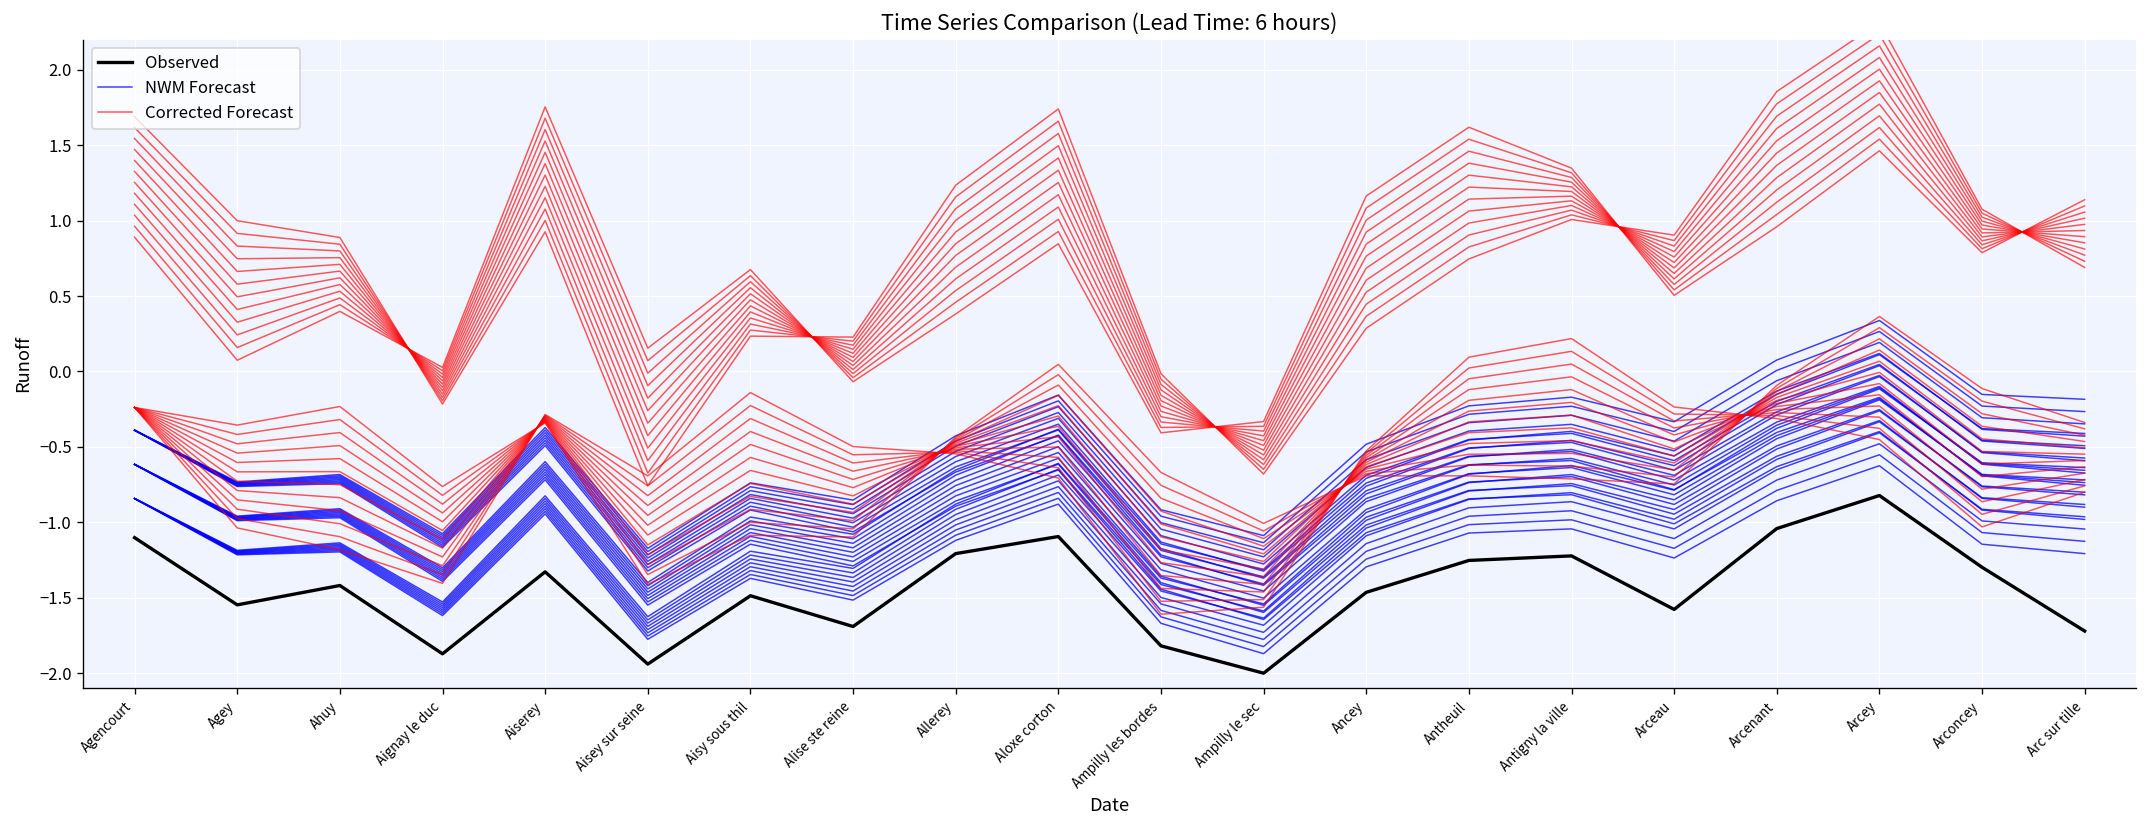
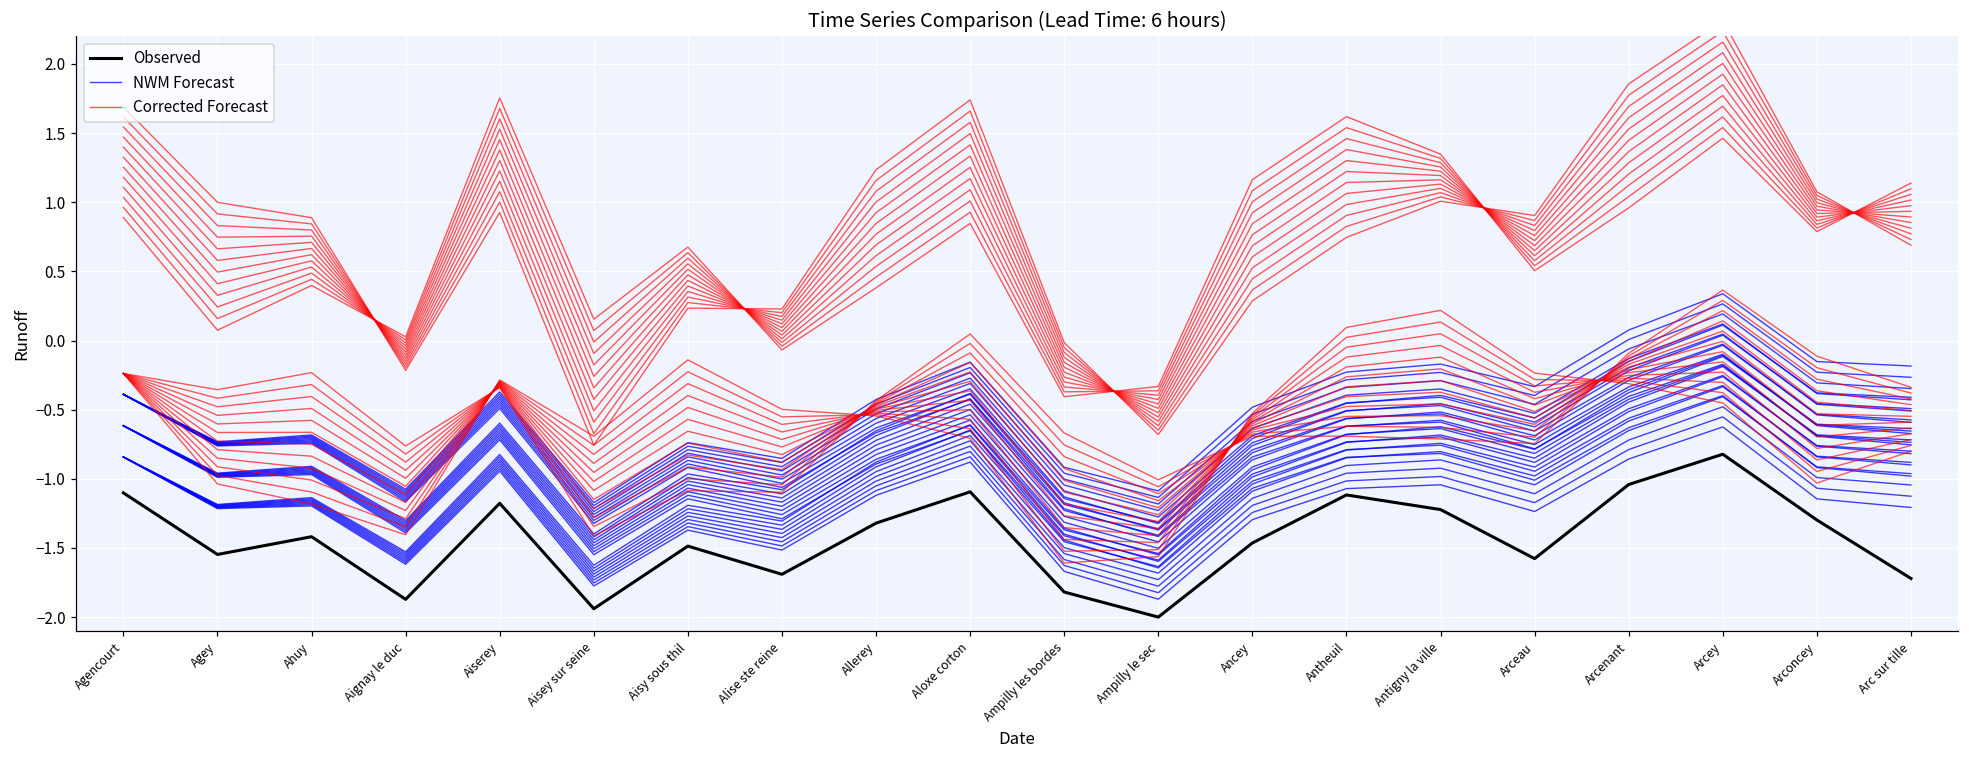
  {
    "Observed": {
      "Agencourt": -1.10,
      "Agey": -1.55,
      "Ahuy": -1.42,
      "Aignay le duc": -1.87,
-     "Aiserey": -1.33,
+     "Aiserey": -1.18,
      "Aisey sur seine": -1.94,
      "Aisy sous thil": -1.49,
      "Alise ste reine": -1.69,
-     "Allerey": -1.21,
+     "Allerey": -1.32,
      "Aloxe corton": -1.09,
      "Ampilly les bordes": -1.82,
      "Ampilly le sec": -2.00,
      "Ancey": -1.46,
-     "Antheuil": -1.25,
+     "Antheuil": -1.12,
      "Antigny la ville": -1.22,
      "Arceau": -1.58,
      "Arcenant": -1.04,
      "Arcey": -0.82,
      "Arconcey": -1.30,
      "Arc sur tille": -1.72
    }
  }
